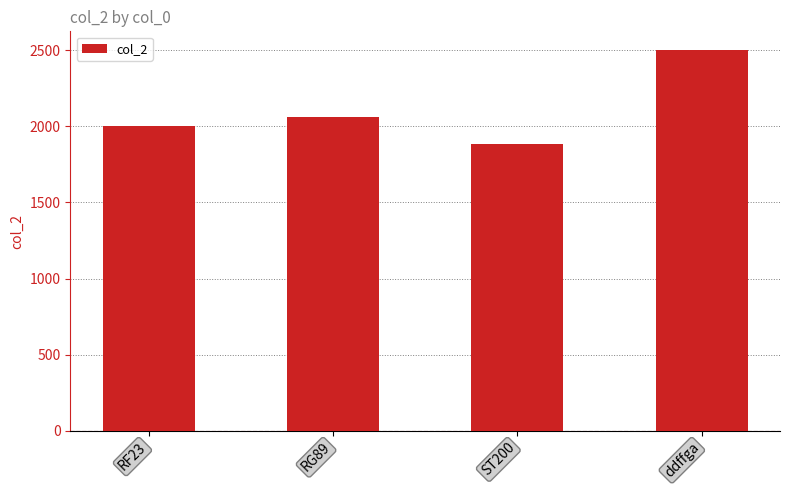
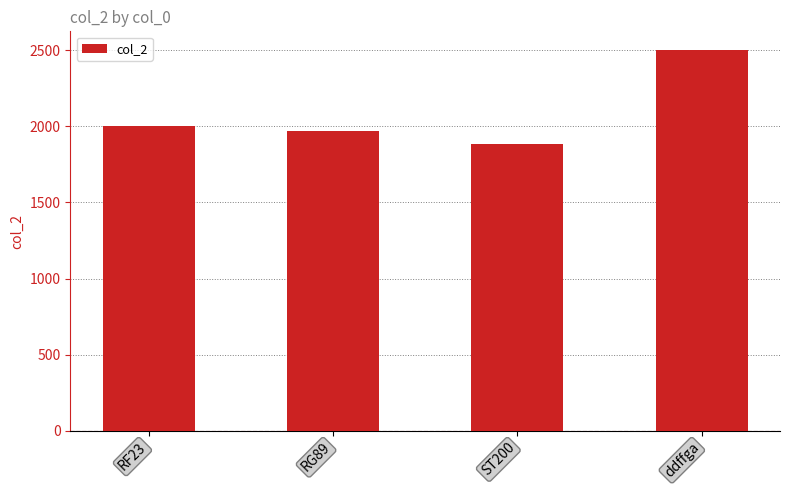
  {
    "RF23": 2000,
-   "RG89": 2060,
+   "RG89": 1970,
    "ST200": 1880,
    "ddffga": 2500
  }
